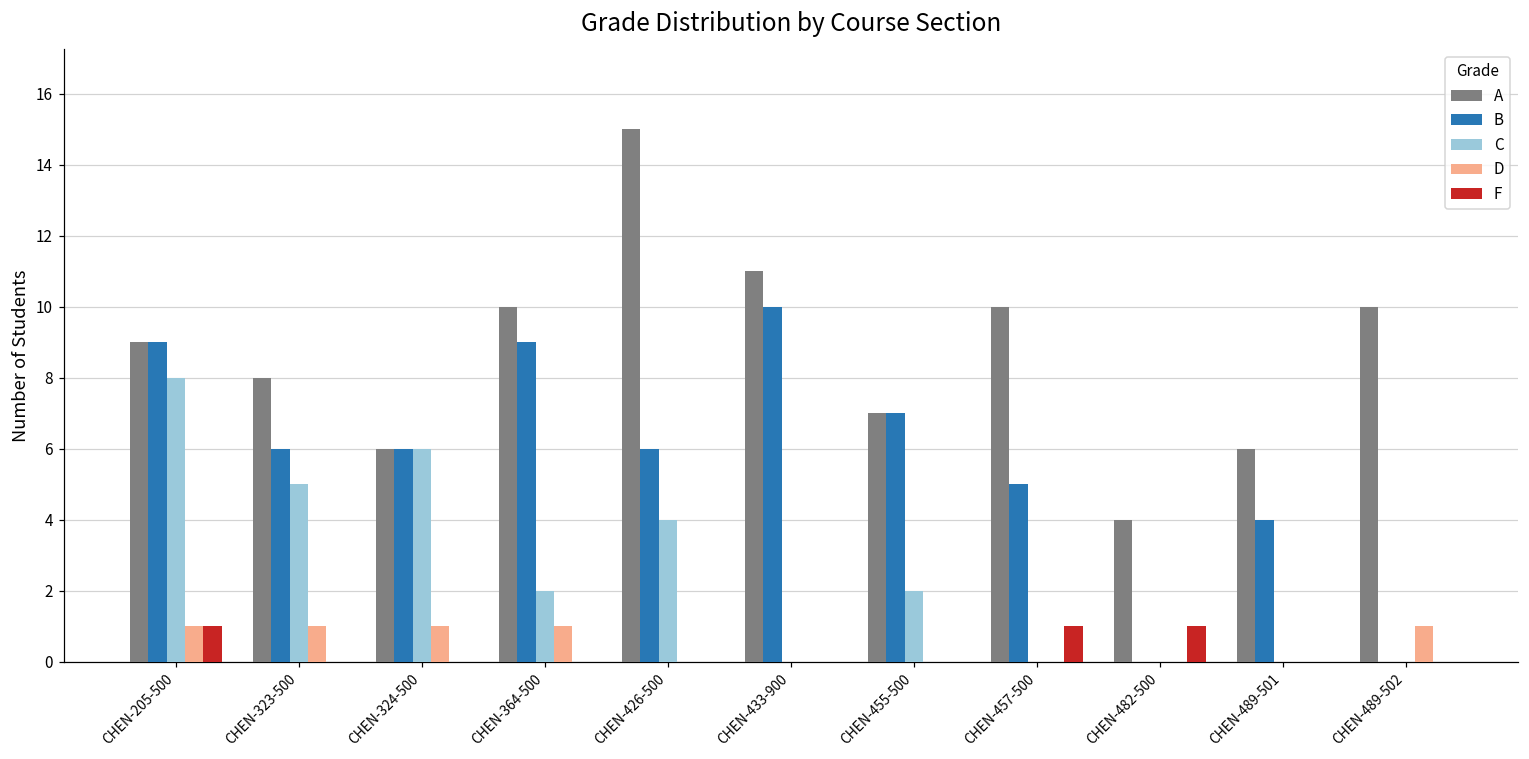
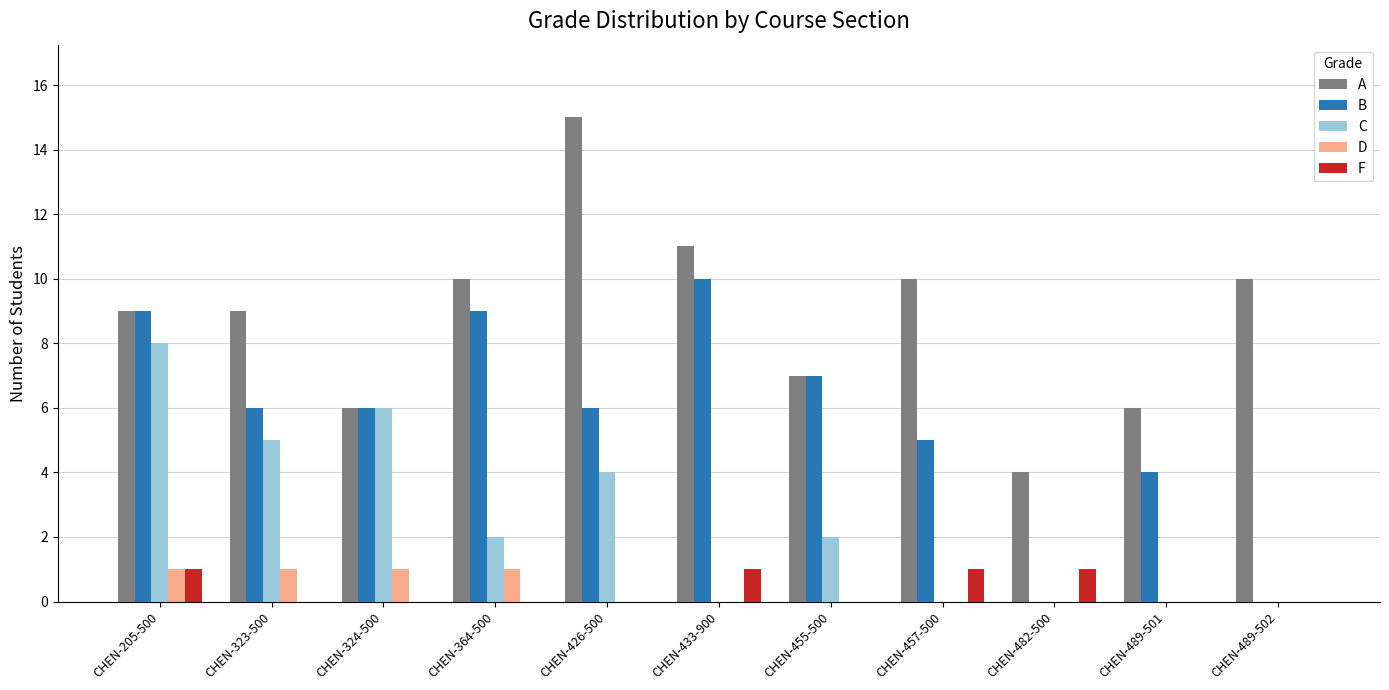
  {
    "A": {
      "CHEN-205-500": 9,
-     "CHEN-323-500": 8,
+     "CHEN-323-500": 9,
      "CHEN-324-500": 6,
      "CHEN-364-500": 10,
      "CHEN-426-500": 15,
      "CHEN-433-900": 11,
      "CHEN-455-500": 7,
      "CHEN-457-500": 10,
      "CHEN-482-500": 4,
      "CHEN-489-501": 6,
      "CHEN-489-502": 10
    },
    "B": {
      "CHEN-205-500": 9,
      "CHEN-323-500": 6,
      "CHEN-324-500": 6,
      "CHEN-364-500": 9,
      "CHEN-426-500": 6,
      "CHEN-433-900": 10,
      "CHEN-455-500": 7,
      "CHEN-457-500": 5,
      "CHEN-482-500": 0,
      "CHEN-489-501": 4,
      "CHEN-489-502": 0
    },
    "C": {
      "CHEN-205-500": 8,
      "CHEN-323-500": 5,
      "CHEN-324-500": 6,
      "CHEN-364-500": 2,
      "CHEN-426-500": 4,
      "CHEN-433-900": 0,
      "CHEN-455-500": 2,
      "CHEN-457-500": 0,
      "CHEN-482-500": 0,
      "CHEN-489-501": 0,
      "CHEN-489-502": 0
    },
    "D": {
      "CHEN-205-500": 1,
      "CHEN-323-500": 1,
      "CHEN-324-500": 1,
      "CHEN-364-500": 1,
      "CHEN-426-500": 0,
      "CHEN-433-900": 0,
      "CHEN-455-500": 0,
      "CHEN-457-500": 0,
      "CHEN-482-500": 0,
      "CHEN-489-501": 0,
-     "CHEN-489-502": 1
+     "CHEN-489-502": 0
    },
    "F": {
      "CHEN-205-500": 1,
      "CHEN-323-500": 0,
      "CHEN-324-500": 0,
      "CHEN-364-500": 0,
      "CHEN-426-500": 0,
-     "CHEN-433-900": 0,
+     "CHEN-433-900": 1,
      "CHEN-455-500": 0,
      "CHEN-457-500": 1,
      "CHEN-482-500": 1,
      "CHEN-489-501": 0,
      "CHEN-489-502": 0
    }
  }
